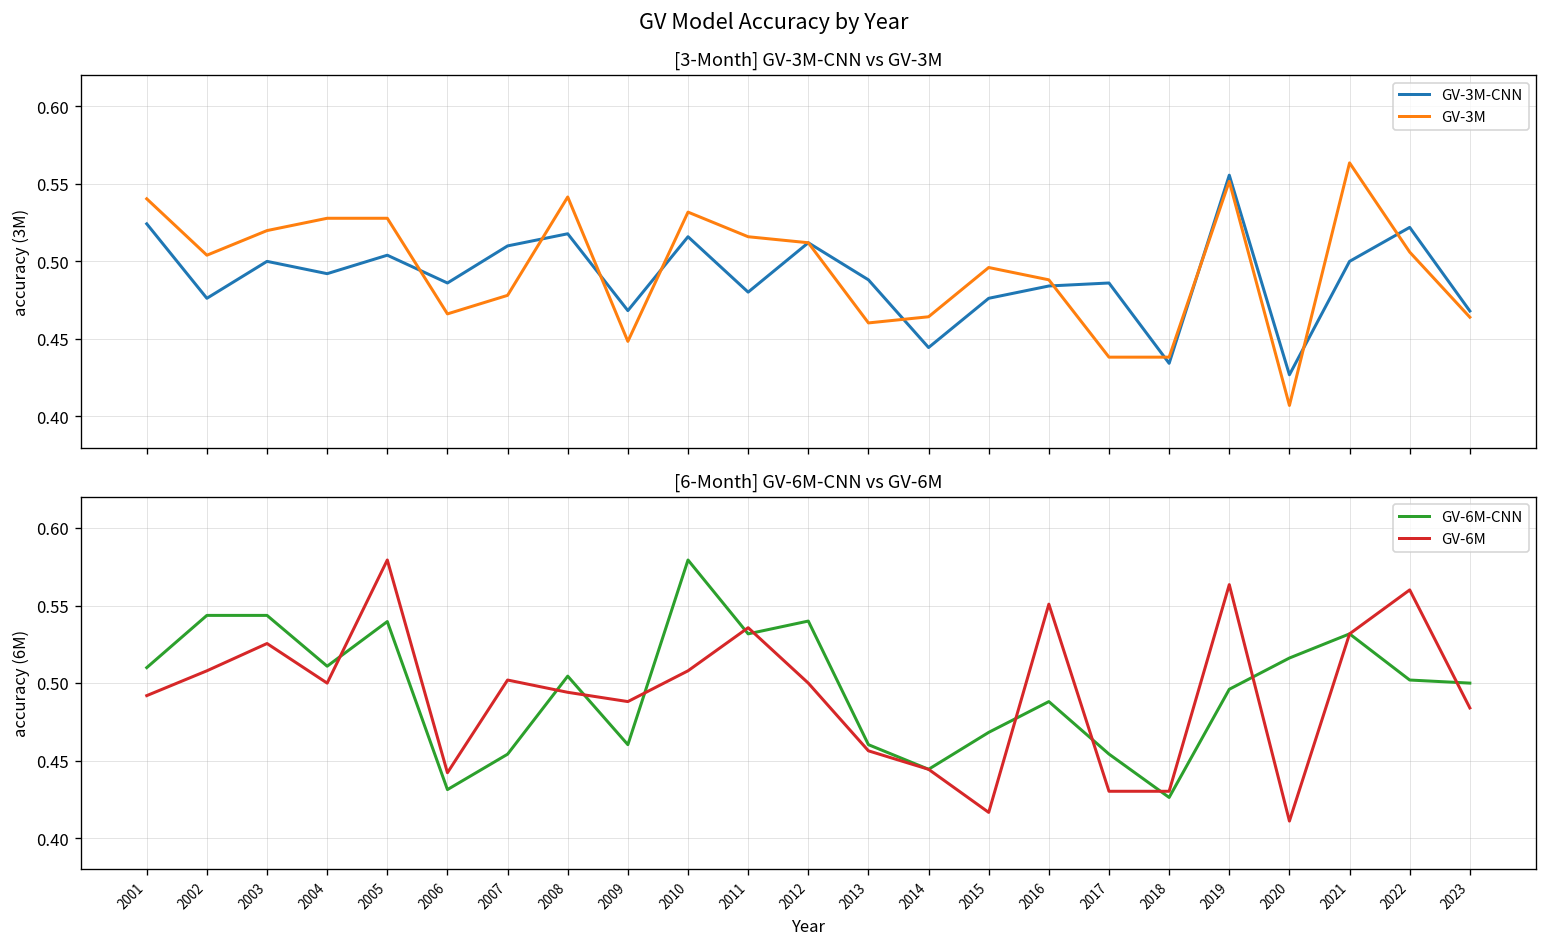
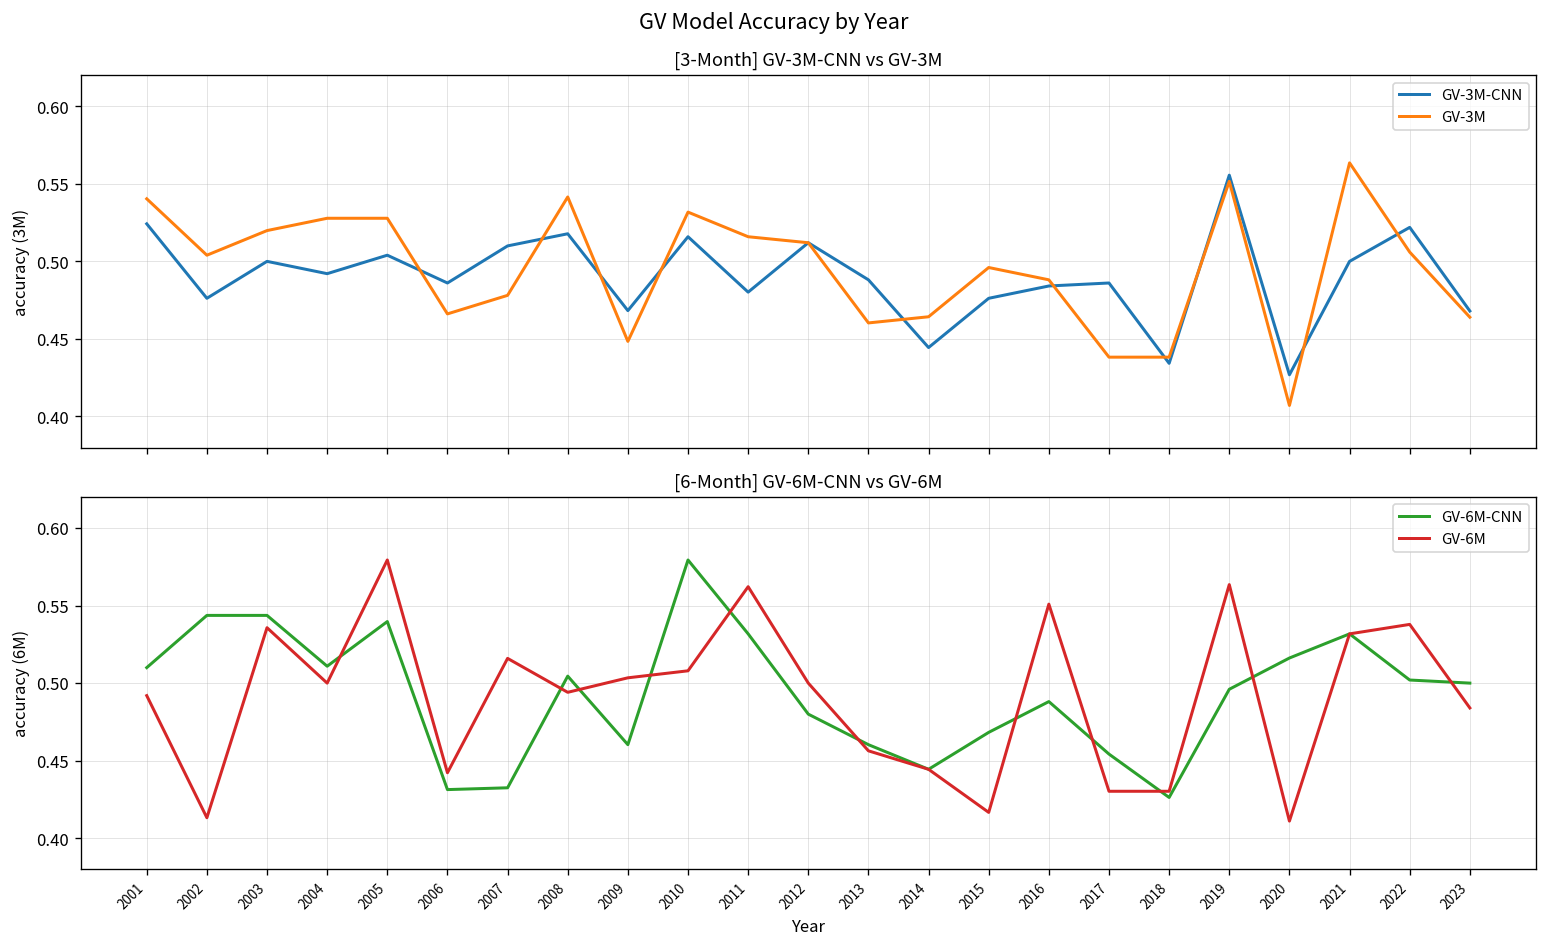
  {
    "[6-Month] GV-6M-CNN vs GV-6M": {
      "GV-6M-CNN": {
        "2001": 0.510,
        "2002": 0.544,
        "2003": 0.544,
        "2004": 0.511,
        "2005": 0.540,
        "2006": 0.431,
-       "2007": 0.454,
+       "2007": 0.433,
        "2008": 0.504,
        "2009": 0.460,
        "2010": 0.579,
        "2011": 0.532,
-       "2012": 0.54,
+       "2012": 0.48,
        "2013": 0.460,
        "2015": 0.468,
        "2016": 0.488,
        "2017": 0.454,
        "2018": 0.426,
        "2019": 0.496,
        "2020": 0.516,
        "2022": 0.502,
        "2023": 0.500
      },
      "GV-6M": {
        "2001": 0.492,
-       "2002": 0.508,
-       "2003": 0.526,
+       "2002": 0.413,
+       "2003": 0.536,
        "2004": 0.500,
        "2005": 0.579,
        "2006": 0.442,
-       "2007": 0.502,
+       "2007": 0.516,
        "2008": 0.494,
-       "2009": 0.488,
+       "2009": 0.503,
        "2010": 0.508,
-       "2011": 0.536,
+       "2011": 0.562,
        "2012": 0.500,
        "2013": 0.456,
        "2015": 0.417,
        "2016": 0.551,
        "2017": 0.430,
        "2018": 0.430,
        "2019": 0.563,
        "2020": 0.411,
-       "2022": 0.560,
+       "2022": 0.538,
        "2023": 0.484
      }
    }
  }
